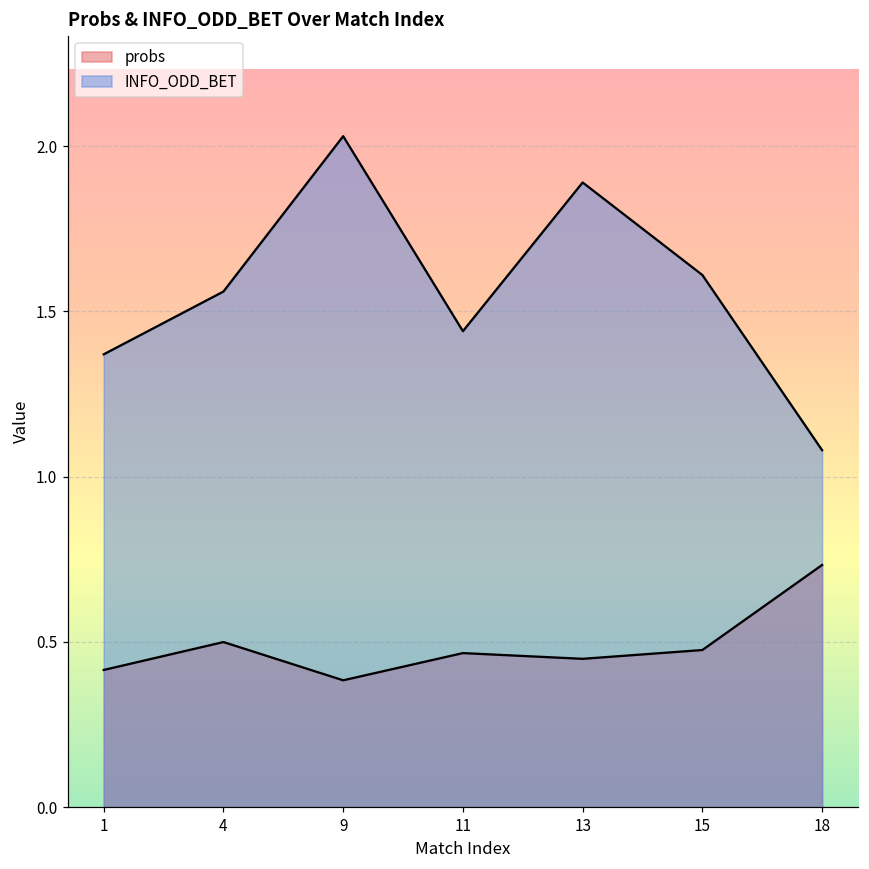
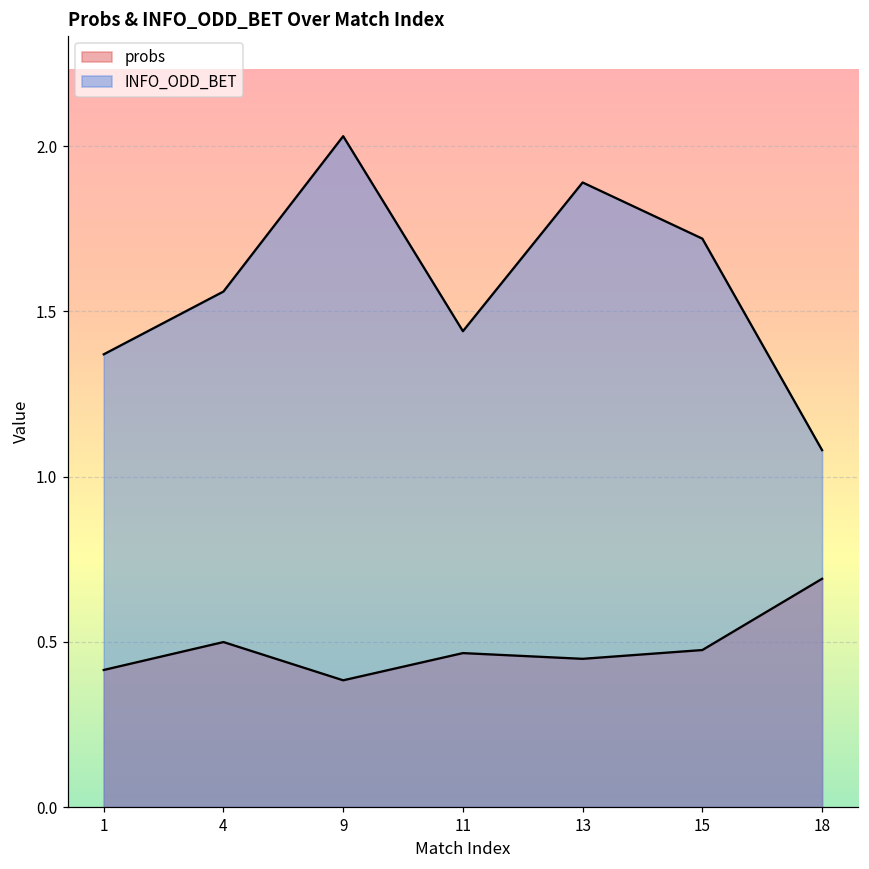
  {
    "probs": {
      "1": 0.41,
      "4": 0.50,
      "9": 0.38,
      "11": 0.47,
      "13": 0.45,
      "15": 0.48,
-     "18": 0.73
+     "18": 0.69
    },
    "INFO_ODD_BET": {
      "1": 1.37,
      "4": 1.56,
      "9": 2.03,
      "11": 1.44,
      "13": 1.89,
-     "15": 1.61,
+     "15": 1.72,
      "18": 1.08
    }
  }
